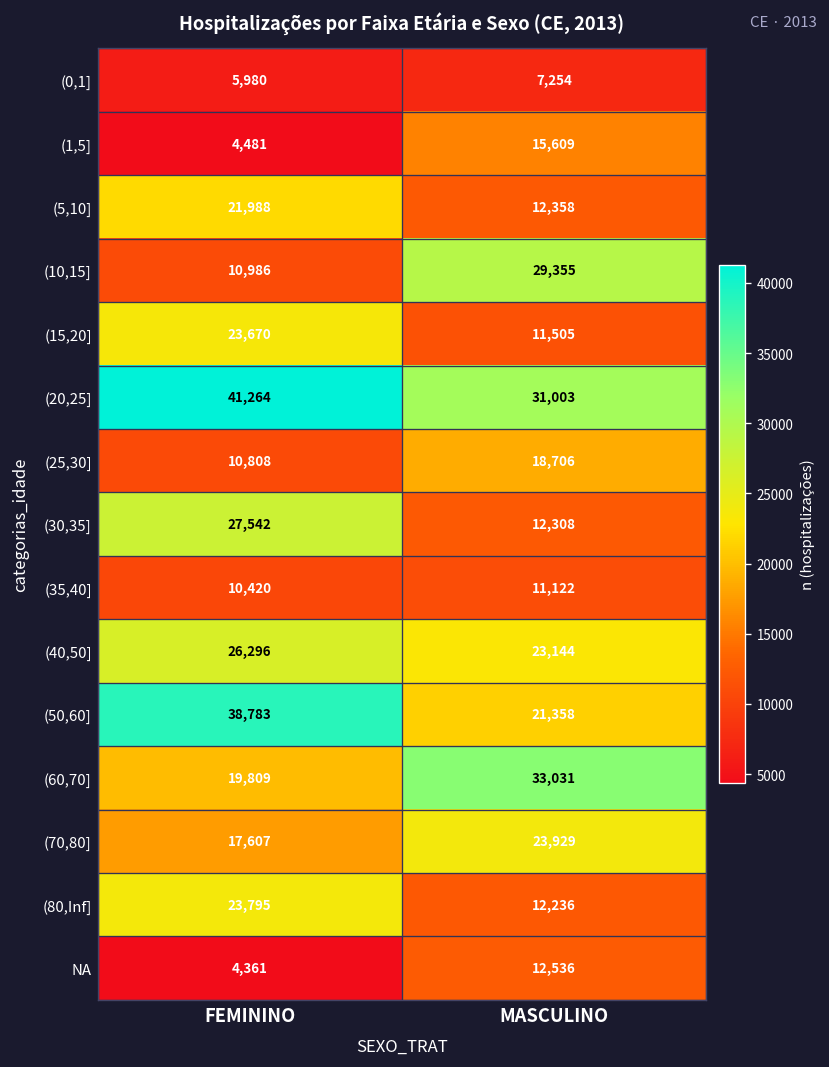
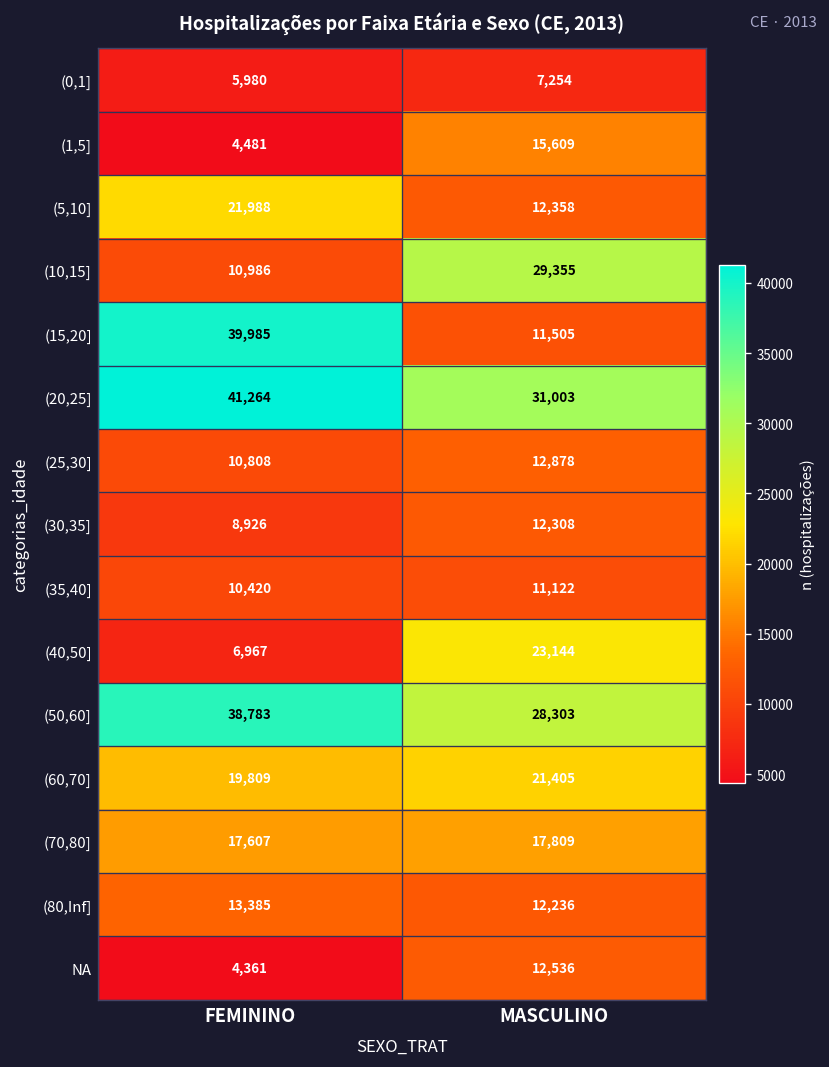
  {
    "(0,1]": {
      "FEMININO": "5,980",
      "MASCULINO": "7,254"
    },
    "(1,5]": {
      "FEMININO": "4,481",
      "MASCULINO": "15,609"
    },
    "(5,10]": {
      "FEMININO": "21,988",
      "MASCULINO": "12,358"
    },
    "(10,15]": {
      "FEMININO": "10,986",
      "MASCULINO": "29,355"
    },
    "(15,20]": {
-     "FEMININO": "23,670",
+     "FEMININO": "39,985",
      "MASCULINO": "11,505"
    },
    "(20,25]": {
      "FEMININO": "41,264",
      "MASCULINO": "31,003"
    },
    "(25,30]": {
      "FEMININO": "10,808",
-     "MASCULINO": "18,706"
+     "MASCULINO": "12,878"
    },
    "(30,35]": {
-     "FEMININO": "27,542",
+     "FEMININO": "8,926",
      "MASCULINO": "12,308"
    },
    "(35,40]": {
      "FEMININO": "10,420",
      "MASCULINO": "11,122"
    },
    "(40,50]": {
-     "FEMININO": "26,296",
+     "FEMININO": "6,967",
      "MASCULINO": "23,144"
    },
    "(50,60]": {
      "FEMININO": "38,783",
-     "MASCULINO": "21,358"
+     "MASCULINO": "28,303"
    },
    "(60,70]": {
      "FEMININO": "19,809",
-     "MASCULINO": "33,031"
+     "MASCULINO": "21,405"
    },
    "(70,80]": {
      "FEMININO": "17,607",
-     "MASCULINO": "23,929"
+     "MASCULINO": "17,809"
    },
    "(80,Inf]": {
-     "FEMININO": "23,795",
+     "FEMININO": "13,385",
      "MASCULINO": "12,236"
    },
    "NA": {
      "FEMININO": "4,361",
      "MASCULINO": "12,536"
    }
  }
